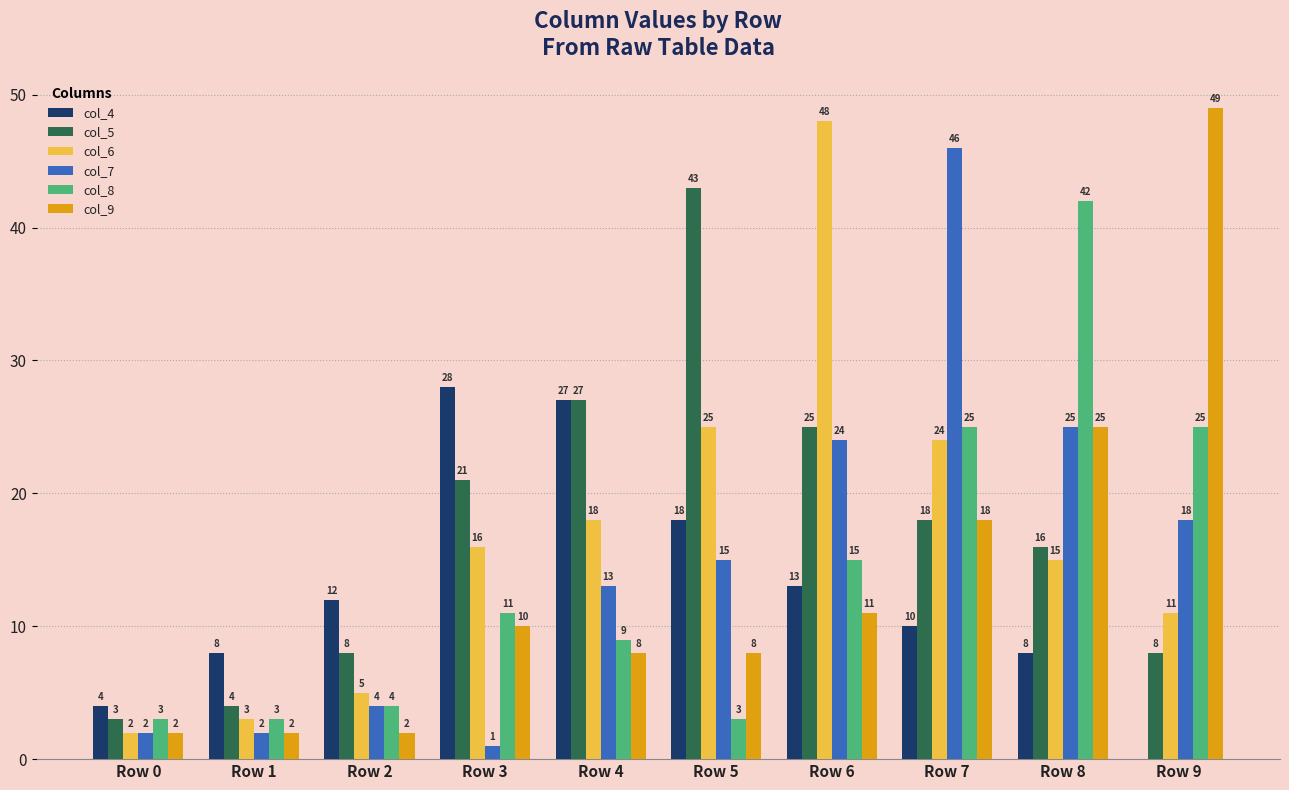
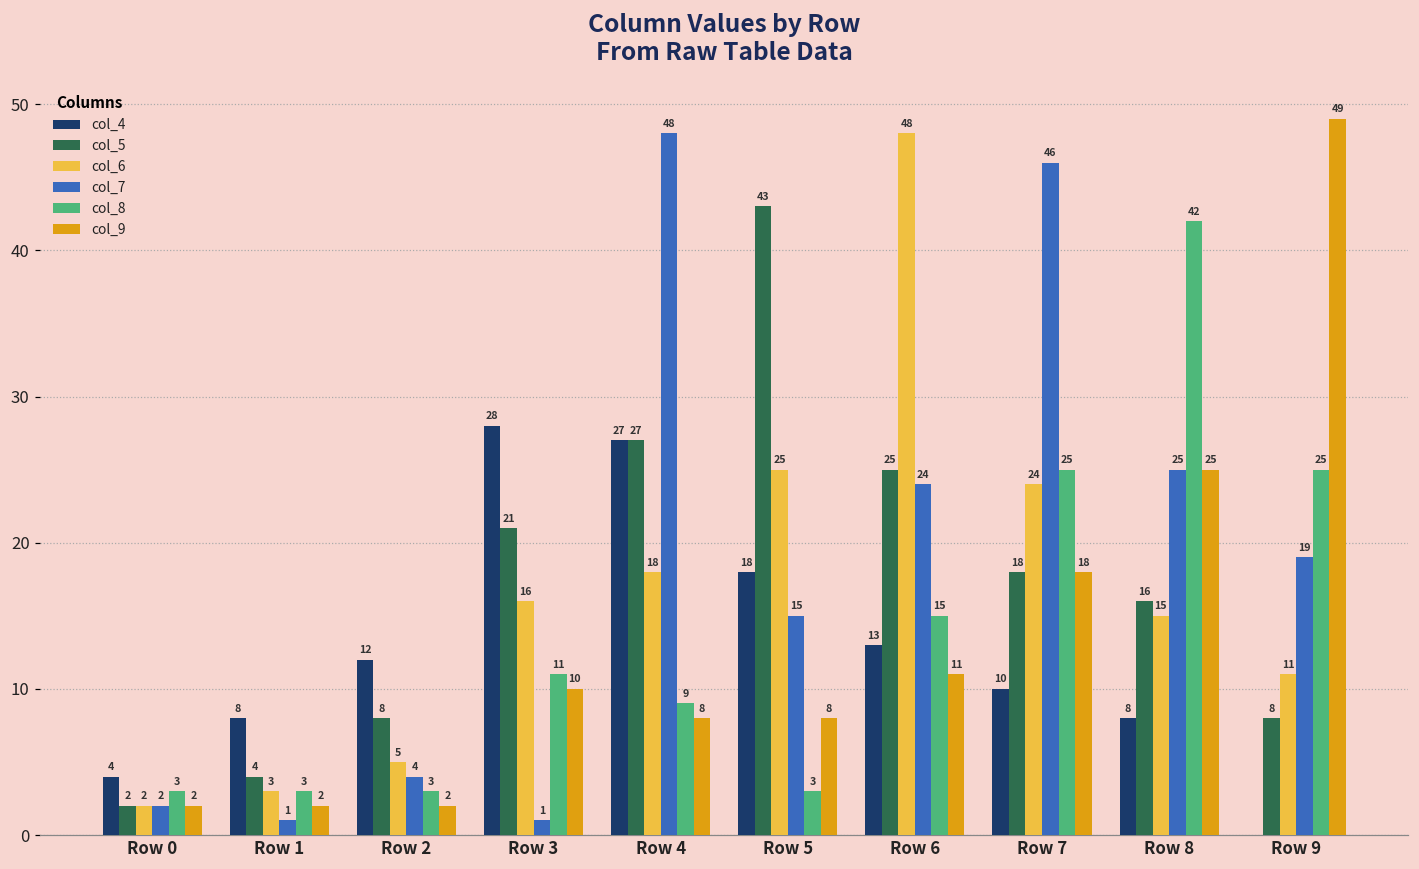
  {
    "col_4": {
      "Row 0": 4,
      "Row 1": 8,
      "Row 2": 12,
      "Row 3": 28,
      "Row 4": 27,
      "Row 5": 18,
      "Row 6": 13,
      "Row 7": 10,
      "Row 8": 8
    },
    "col_5": {
-     "Row 0": 3,
+     "Row 0": 2,
      "Row 1": 4,
      "Row 2": 8,
      "Row 3": 21,
      "Row 4": 27,
      "Row 5": 43,
      "Row 6": 25,
      "Row 7": 18,
      "Row 8": 16,
      "Row 9": 8
    },
    "col_7": {
      "Row 0": 2,
-     "Row 1": 2,
+     "Row 1": 1,
      "Row 2": 4,
      "Row 3": 1,
-     "Row 4": 13,
+     "Row 4": 48,
      "Row 5": 15,
      "Row 6": 24,
      "Row 7": 46,
      "Row 8": 25,
-     "Row 9": 18
+     "Row 9": 19
    },
    "col_8": {
      "Row 0": 3,
      "Row 1": 3,
-     "Row 2": 4,
+     "Row 2": 3,
      "Row 3": 11,
      "Row 4": 9,
      "Row 5": 3,
      "Row 6": 15,
      "Row 7": 25,
      "Row 8": 42,
      "Row 9": 25
    }
  }
